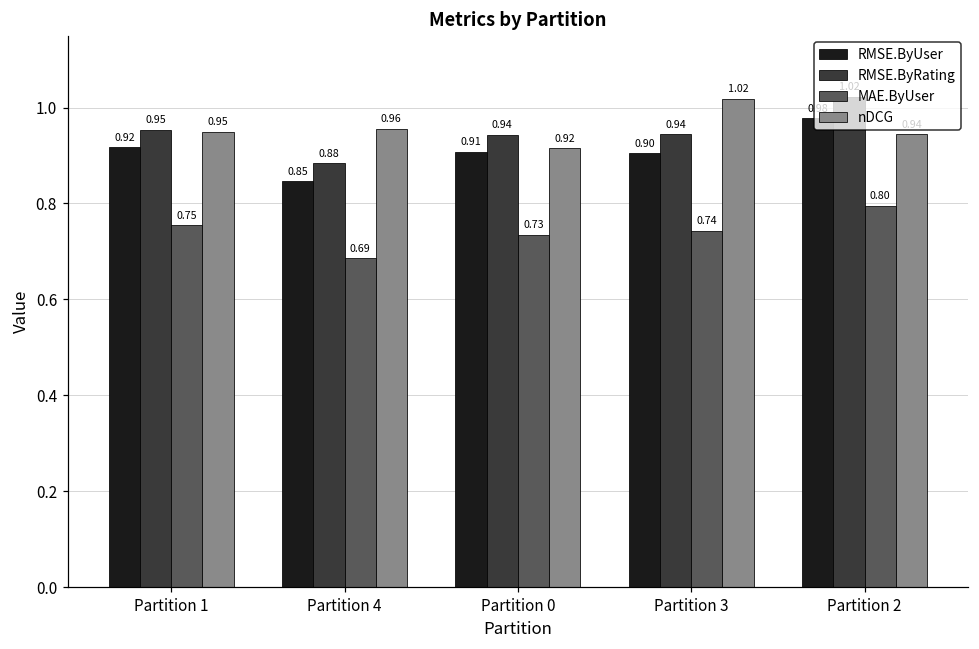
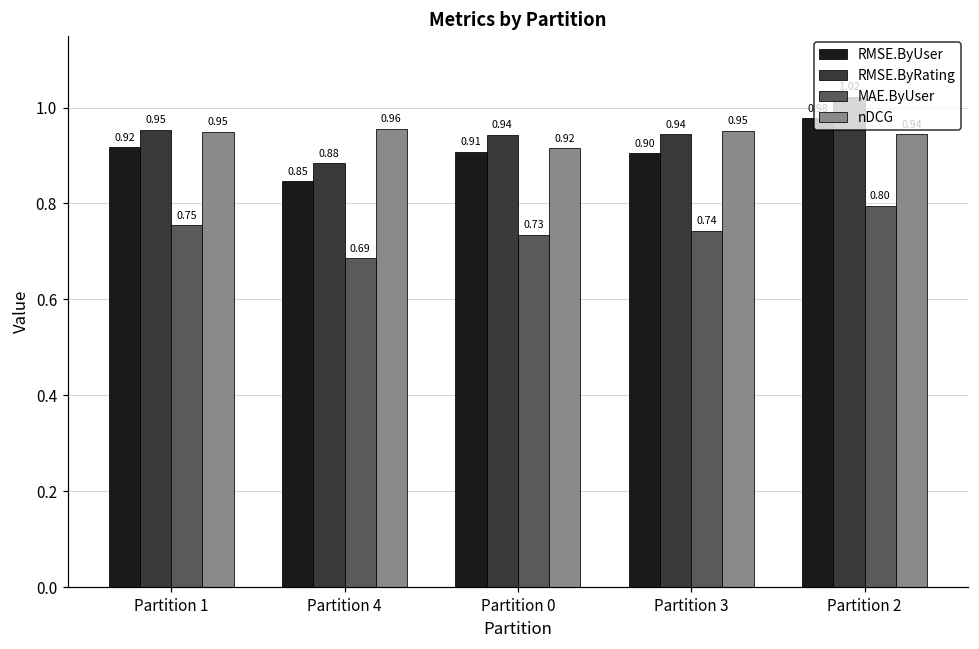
  {
    "nDCG": {
      "Partition 1": 0.95,
      "Partition 4": 0.96,
      "Partition 0": 0.92,
-     "Partition 3": 1.02
+     "Partition 3": 0.95
    }
  }
